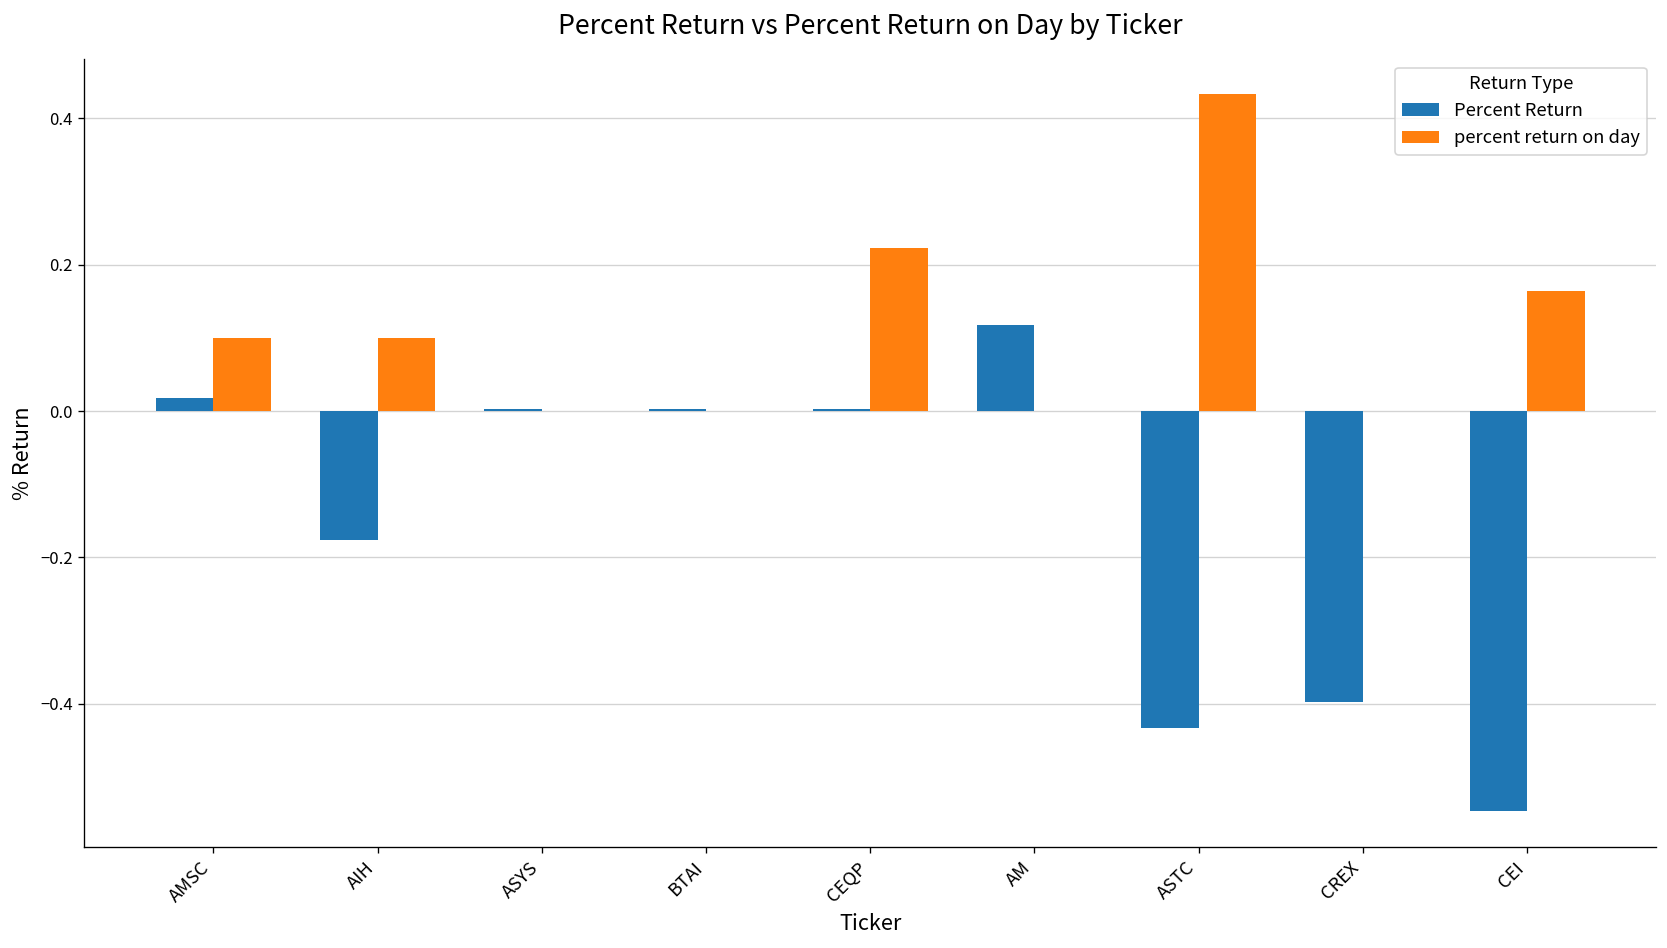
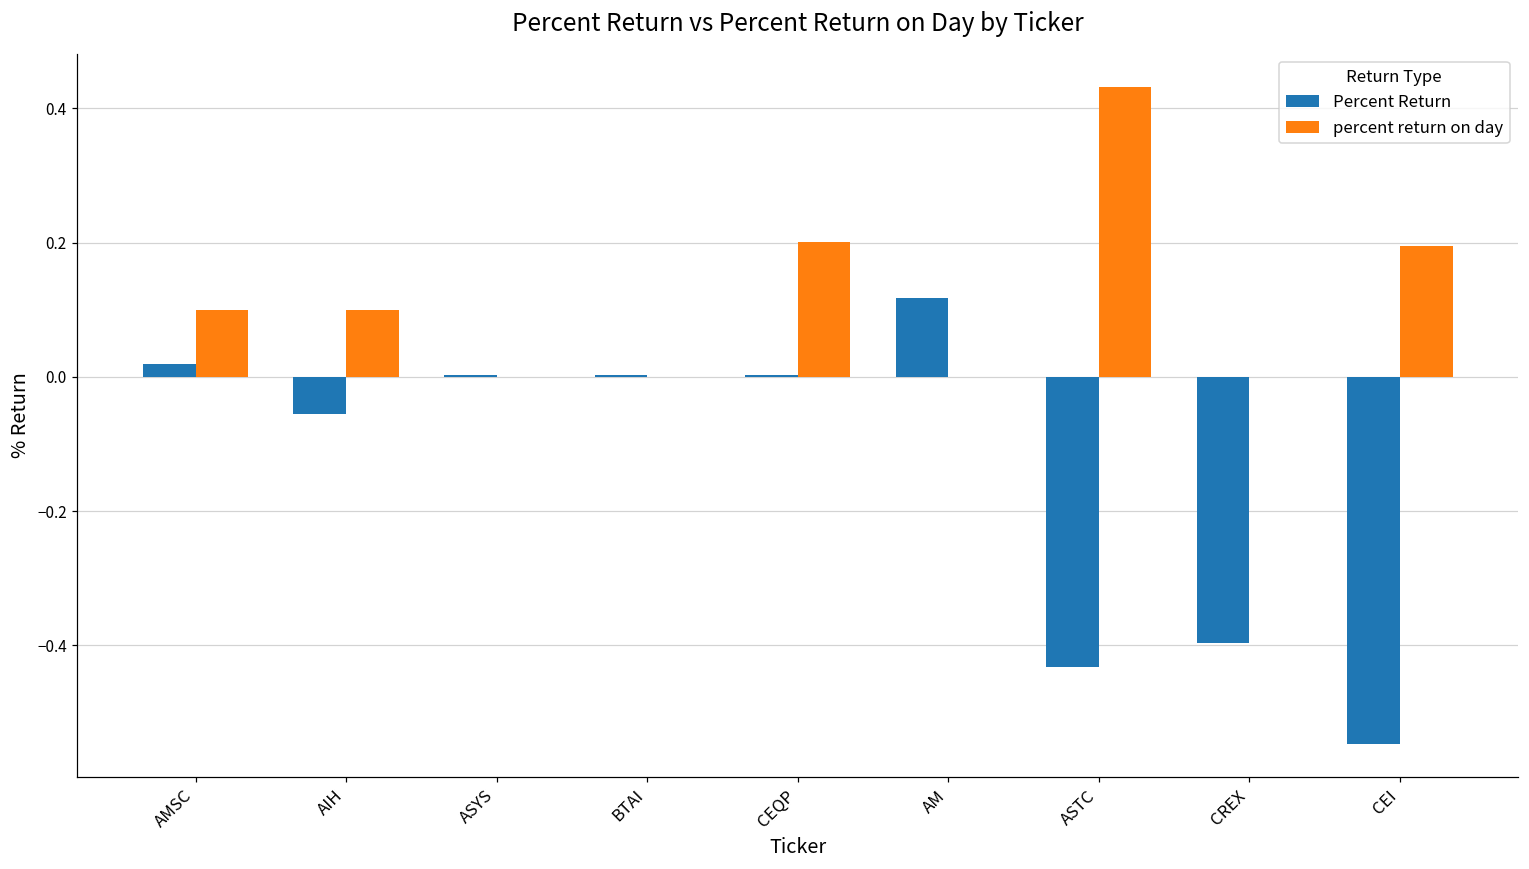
  {
    "Percent Return": {
      "AMSC": 0.02,
-     "AIH": -0.18,
+     "AIH": -0.06,
      "AM": 0.12,
      "ASTC": -0.43,
      "CREX": -0.40,
      "CEI": -0.55
    },
    "percent return on day": {
      "AMSC": 0.10,
      "AIH": 0.10,
      "ASYS": 0.00,
      "BTAI": 0.00,
-     "CEQP": 0.22,
+     "CEQP": 0.20,
      "AM": 0.00,
      "ASTC": 0.43,
      "CREX": 0.00,
-     "CEI": 0.16
+     "CEI": 0.20
    }
  }
